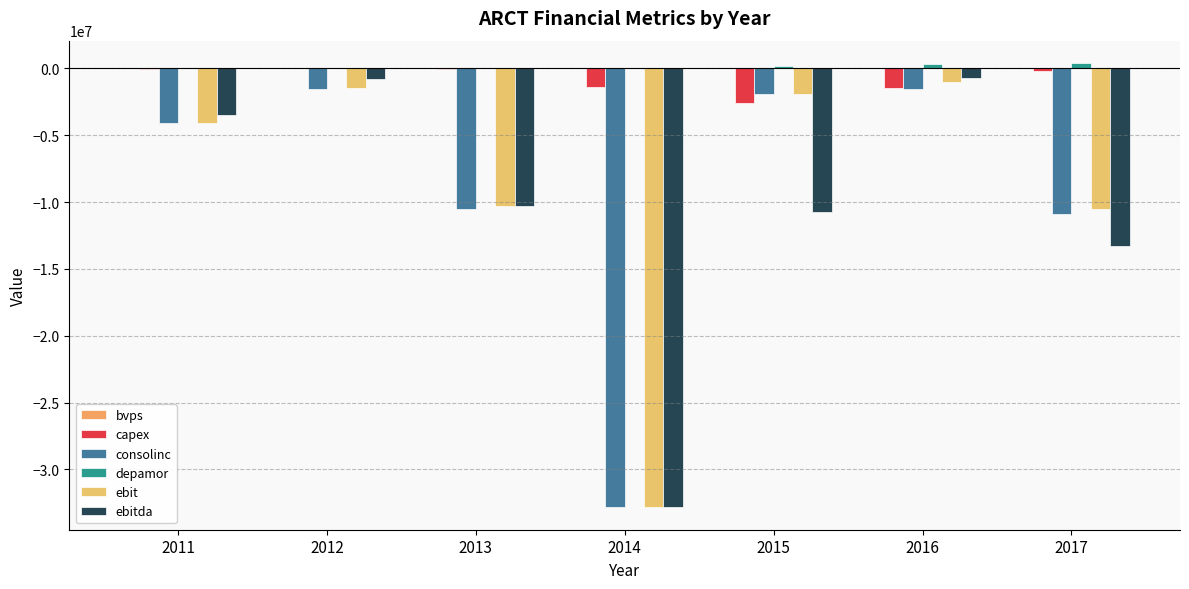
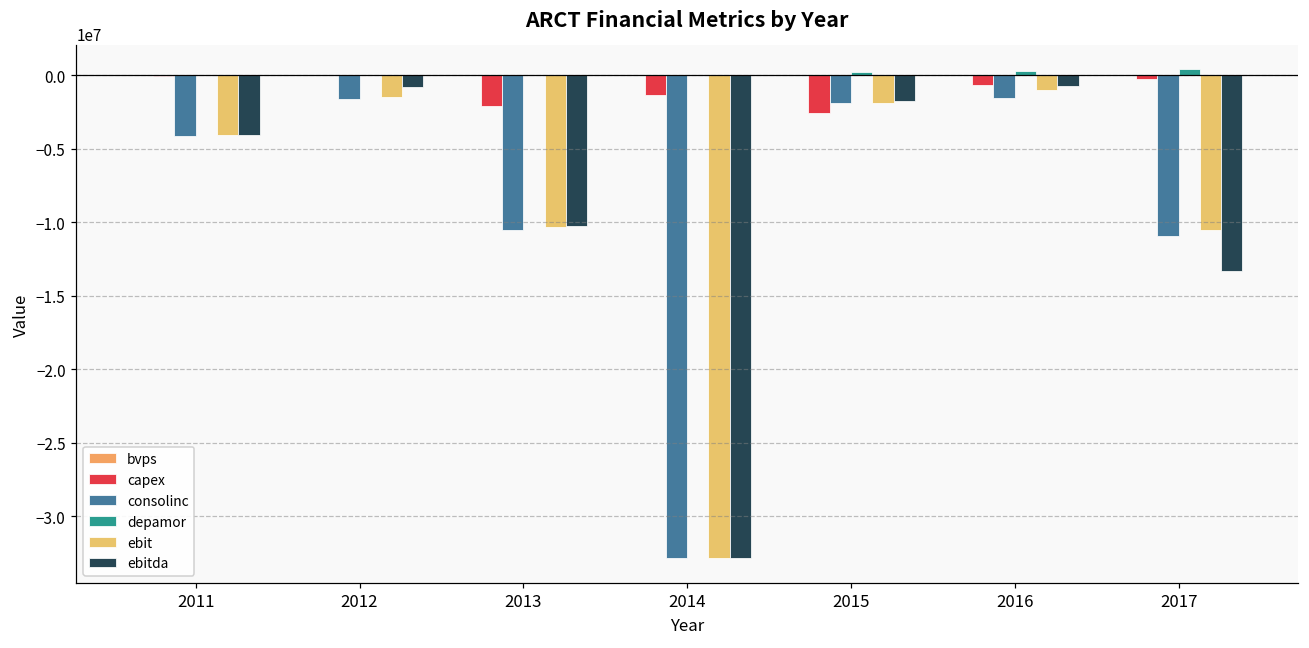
  {
    "capex": {
      "2012": 0,
-     "2013": 0,
+     "2013": -2100000,
      "2014": -1400000,
      "2015": -2600000,
-     "2016": -1500000,
+     "2016": -700000,
      "2017": -200000
    },
    "ebitda": {
-     "2011": -3500000,
+     "2011": -4100000,
      "2012": -800000,
      "2013": -10300000,
      "2014": -32800000,
-     "2015": -10800000,
+     "2015": -1700000,
      "2016": -700000,
      "2017": -13300000
    }
  }
